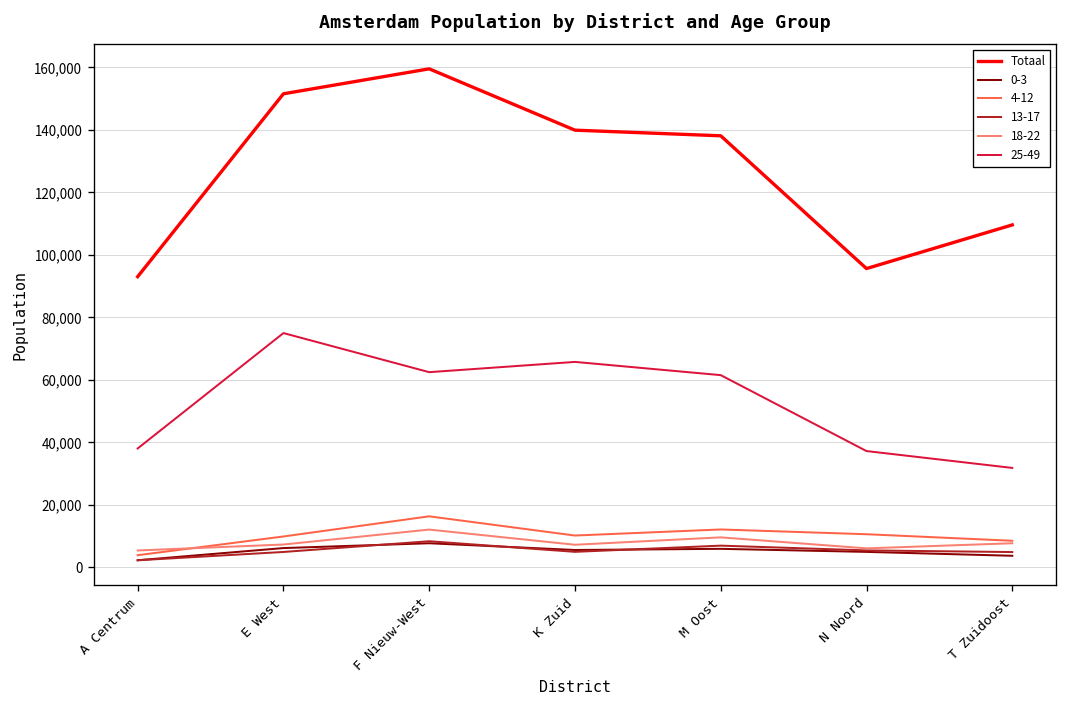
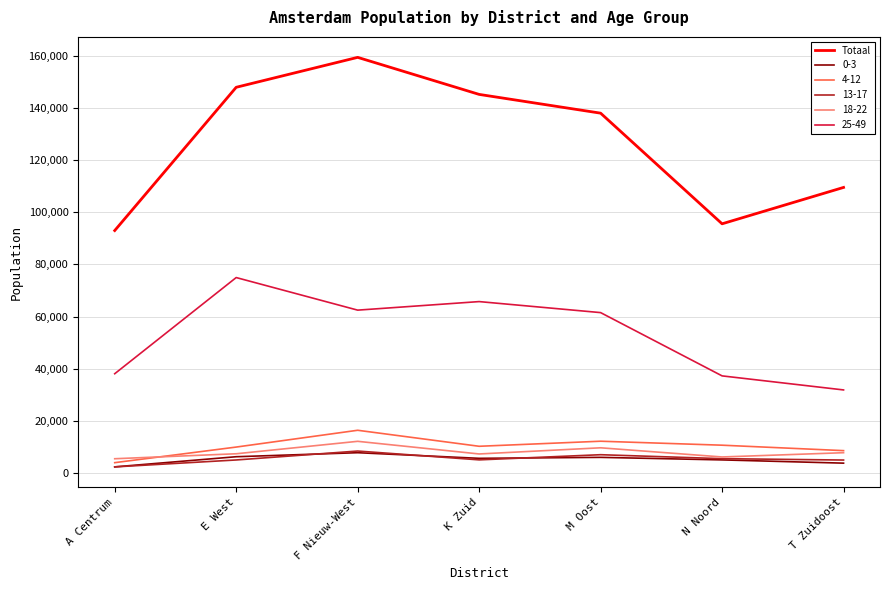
  {
    "Totaal": {
      "A Centrum": "93,000",
-     "E West": "152,000",
+     "E West": "148,000",
      "F Nieuw-West": "160,000",
-     "K Zuid": "140,000",
+     "K Zuid": "145,000",
      "M Oost": "138,000",
      "N Noord": "96,000",
      "T Zuidoost": "110,000"
    },
    "0-3": {
      "E West": "6,000",
      "M Oost": "6,000",
      "T Zuidoost": "4,000"
    }
  }
